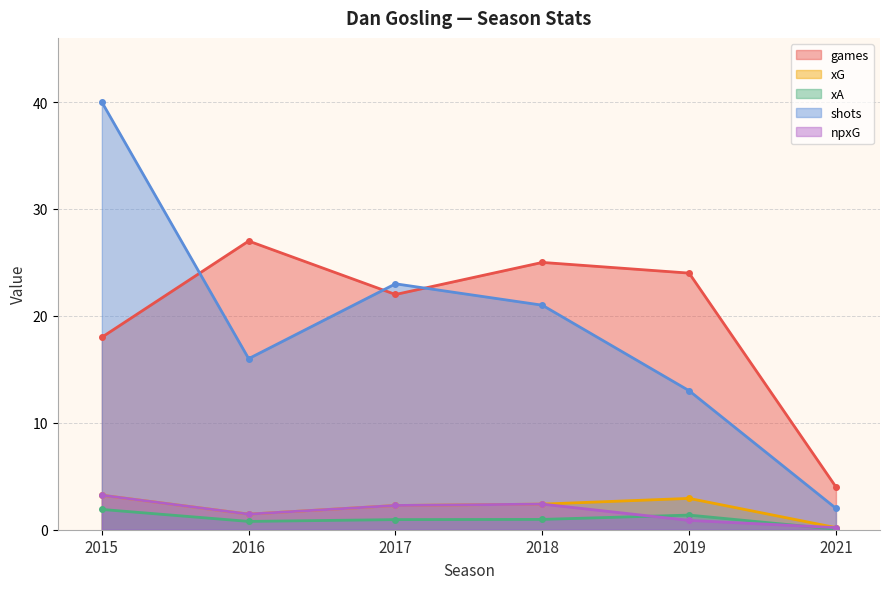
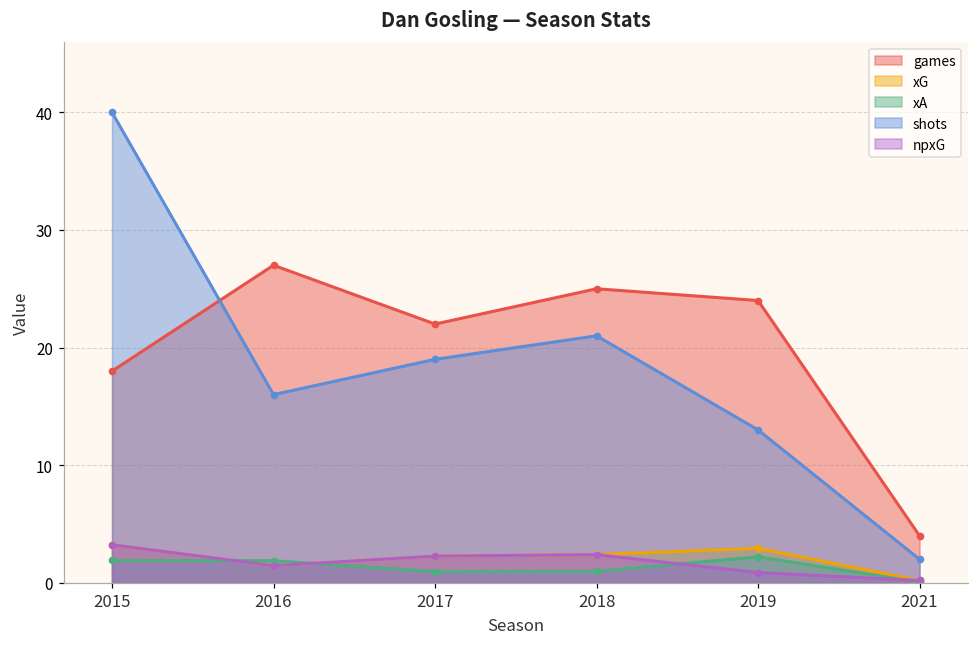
  {
    "games": {
      "2015": 18.0,
      "2016": 27.0,
      "2017": 22.0,
      "2018": 25.0,
      "2019": 24.0,
      "2021": 4.0
    },
    "xG": {
      "2019": 2.9
    },
    "xA": {
      "2015": 1.9,
-     "2016": 0.8,
+     "2016": 1.9,
      "2017": 0.9,
      "2018": 1.0,
-     "2019": 1.4
+     "2019": 2.2
    },
    "shots": {
      "2015": 40,
      "2016": 16,
-     "2017": 23,
+     "2017": 19,
      "2018": 21,
      "2019": 13,
      "2021": 2
    },
    "npxG": {
      "2019": 0.9
    }
  }
